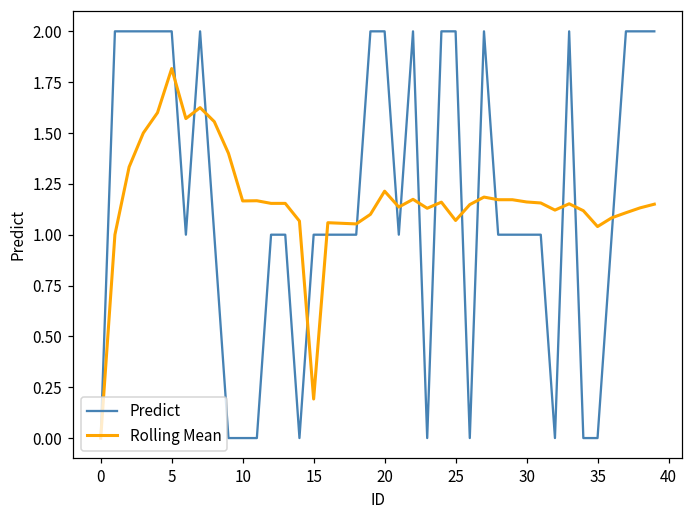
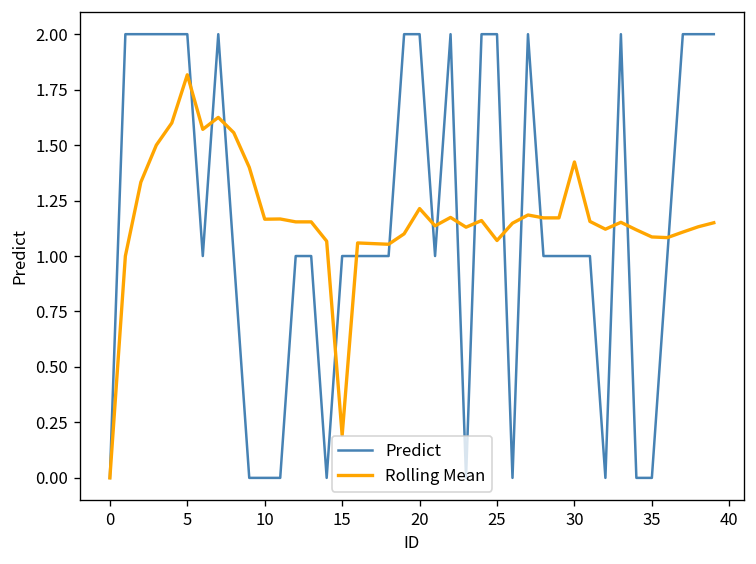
  {
    "Predict": {
      "5": 2.00,
      "10": 0.00,
      "15": 1.00,
      "20": 2.00,
      "25": 2.00,
      "30": 1.00,
      "35": 0.00
    },
    "Rolling Mean": {
      "5": 1.82,
      "10": 1.17,
      "15": 0.19,
      "20": 1.21,
      "25": 1.07,
-     "30": 1.16,
-     "35": 1.04
+     "30": 1.42,
+     "35": 1.09
    }
  }
